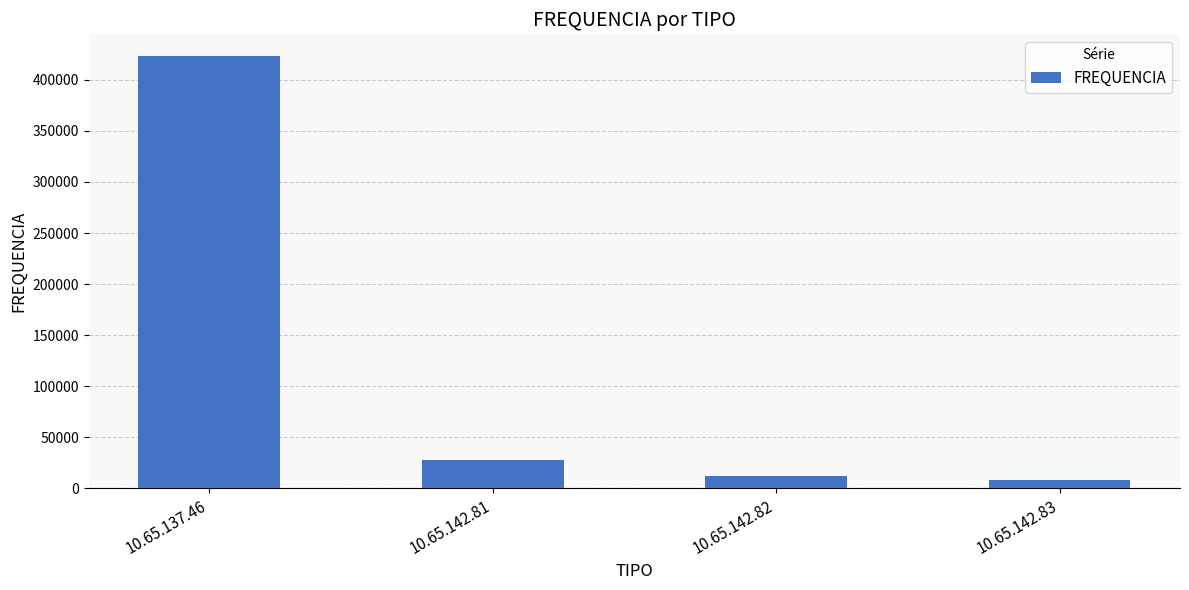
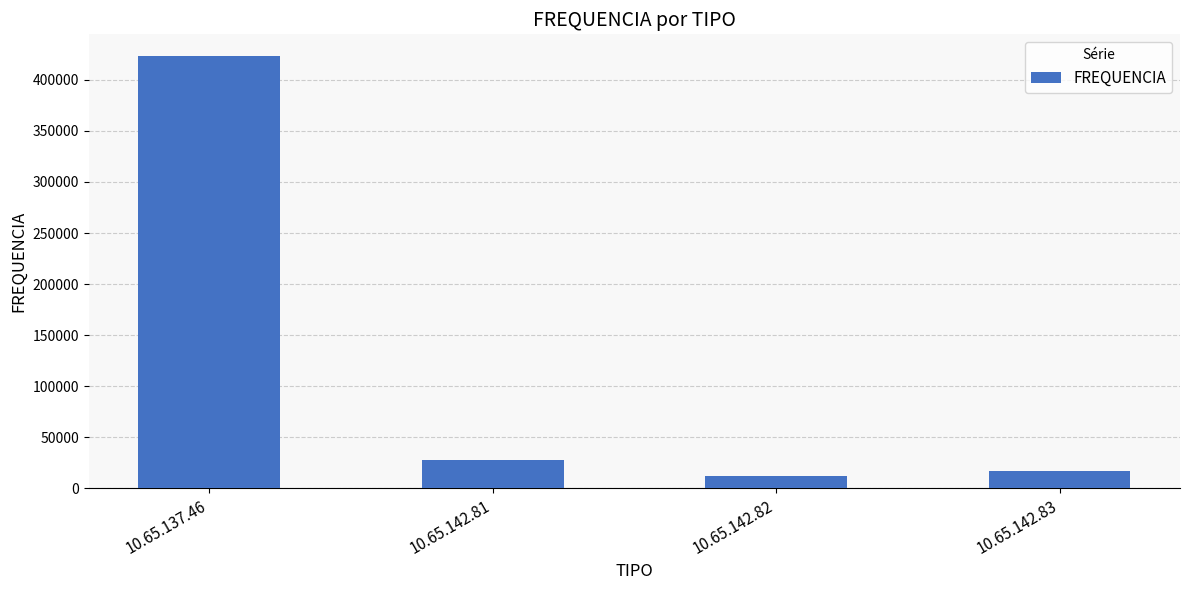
  {
    "10.65.137.46": 423000,
    "10.65.142.81": 27000,
    "10.65.142.82": 12000,
-   "10.65.142.83": 8000
+   "10.65.142.83": 17000
  }
